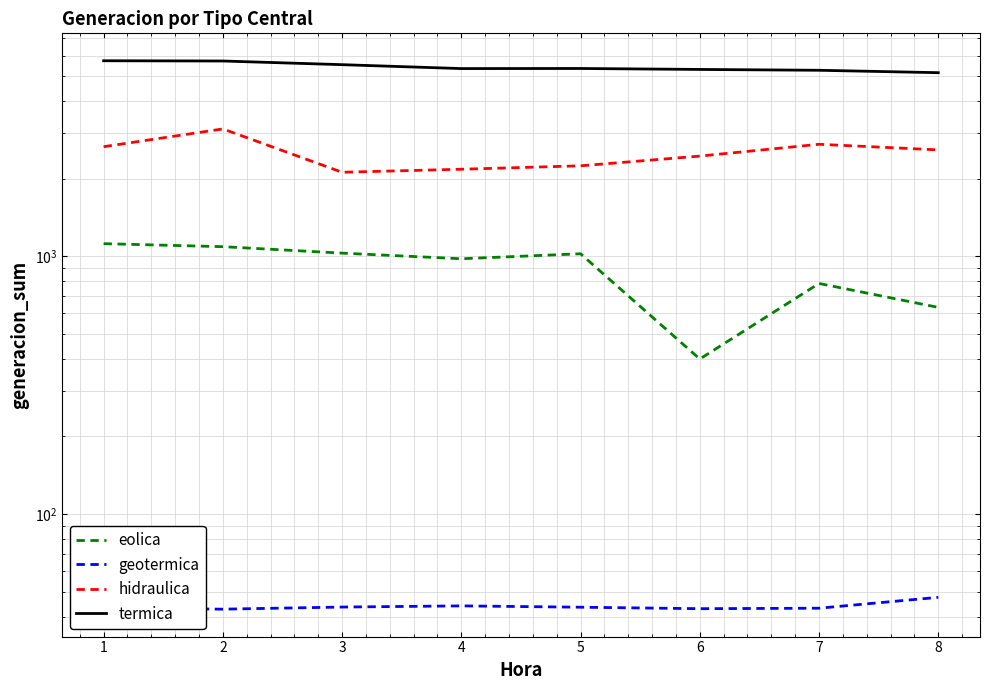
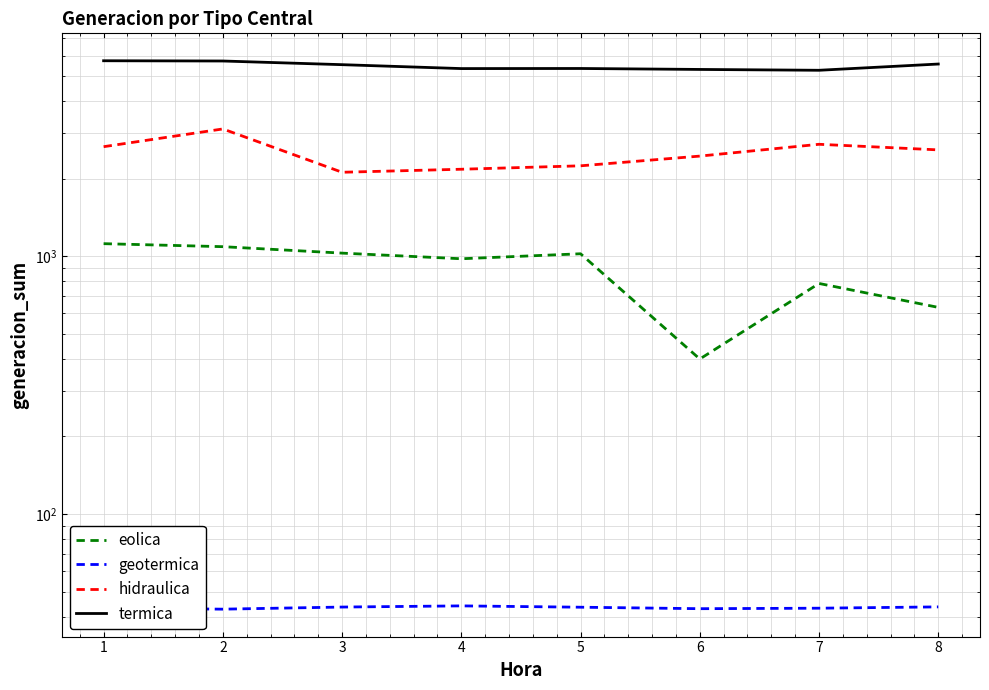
  {
    "eolica": {
      "1": 1120,
      "2": 1090,
      "3": 1030,
      "4": 980,
      "5": 1020,
      "6": 400,
      "7": 780,
      "8": 630
    },
    "geotermica": {
      "2": 43,
      "3": 44,
      "4": 44,
      "5": 44,
      "6": 43,
      "7": 43,
-     "8": 48
+     "8": 44
    },
    "hidraulica": {
      "1": 2700,
      "2": 3100,
      "3": 2100,
      "4": 2200,
      "5": 2200,
      "6": 2400,
      "7": 2700,
      "8": 2600
    },
    "termica": {
      "1": 5700,
      "2": 5700,
      "3": 5500,
      "4": 5300,
      "5": 5300,
      "6": 5300,
      "7": 5300,
-     "8": 5100
+     "8": 5600
    }
  }
